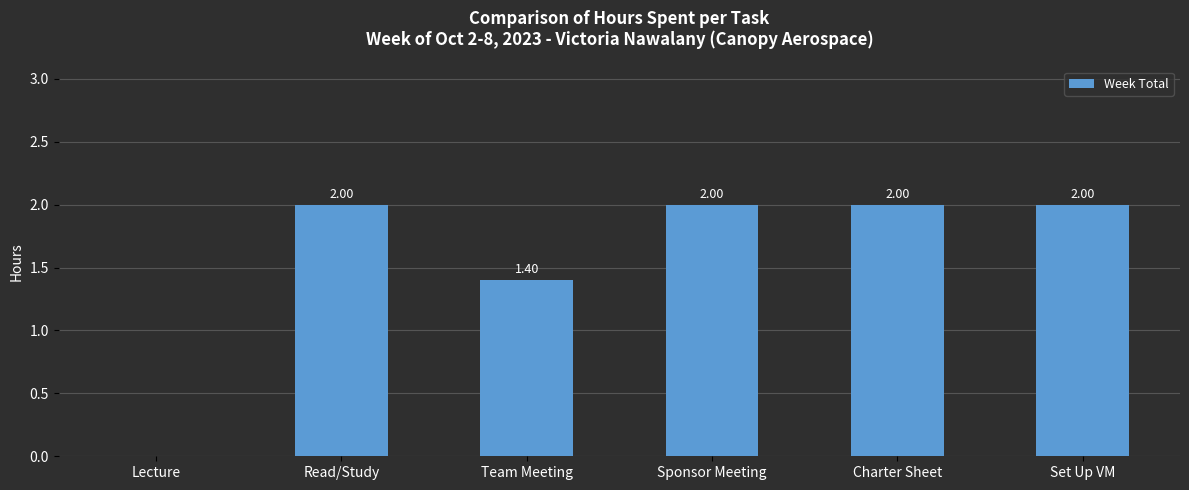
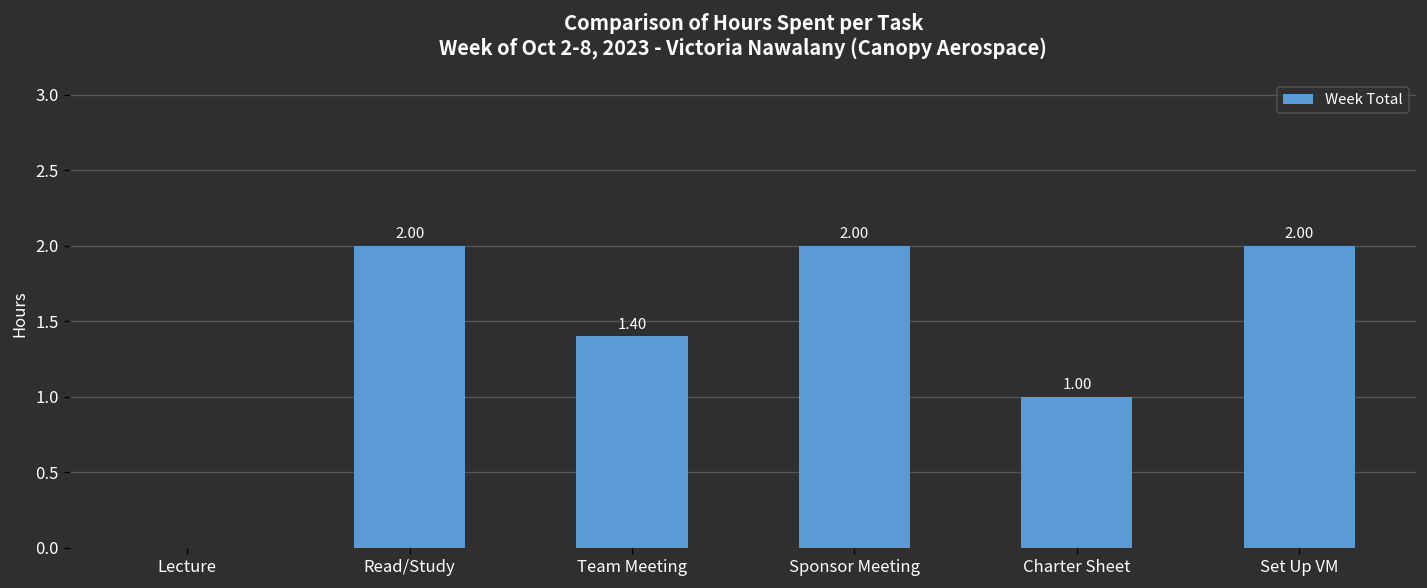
  {
    "Read/Study": 2.00,
    "Team Meeting": 1.40,
    "Sponsor Meeting": 2.00,
-   "Charter Sheet": 2.00,
+   "Charter Sheet": 1.00,
    "Set Up VM": 2.00
  }
